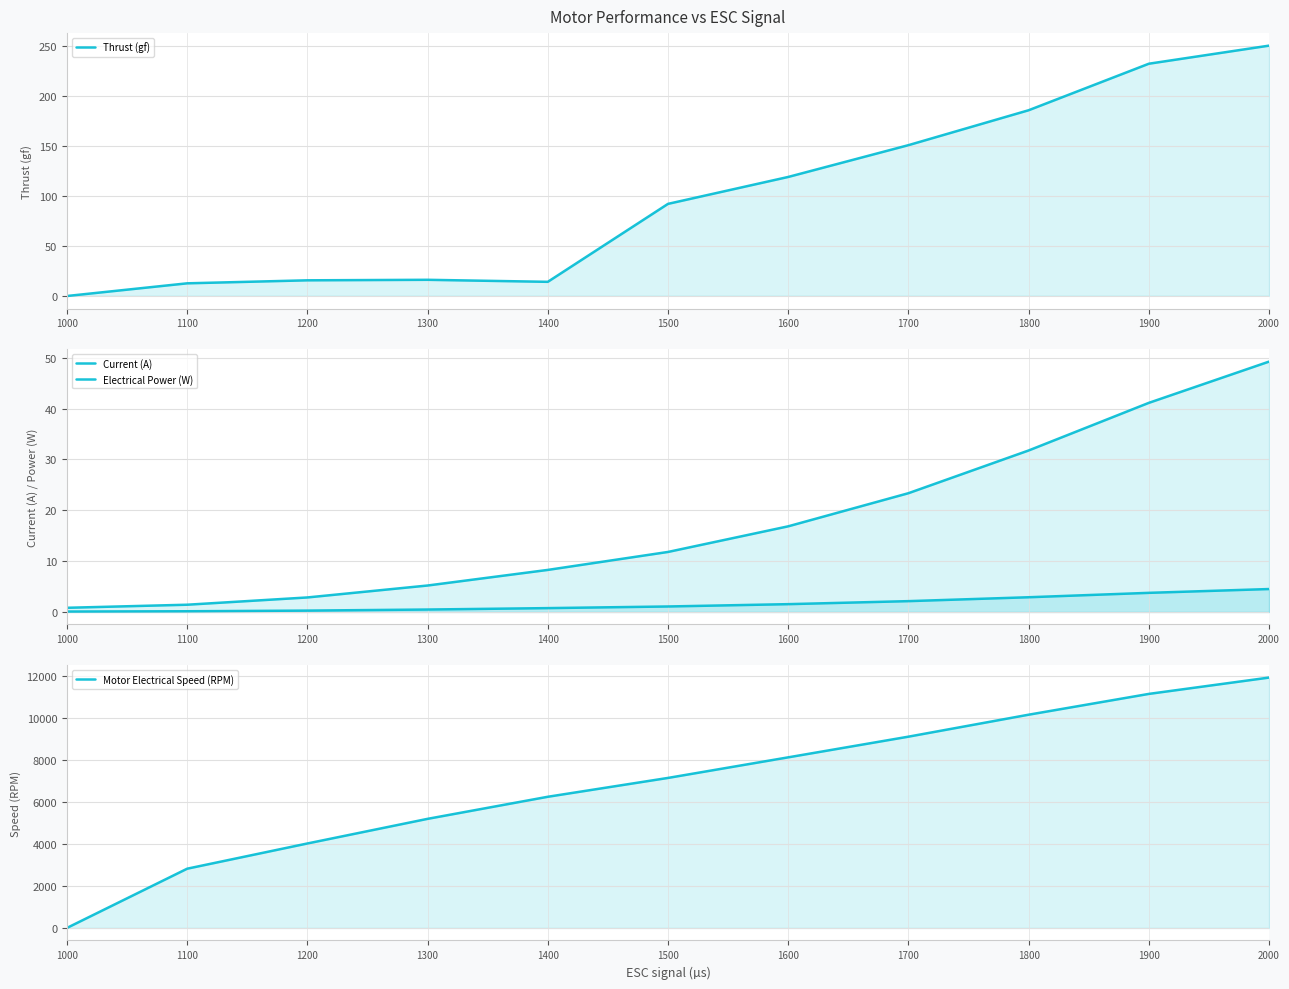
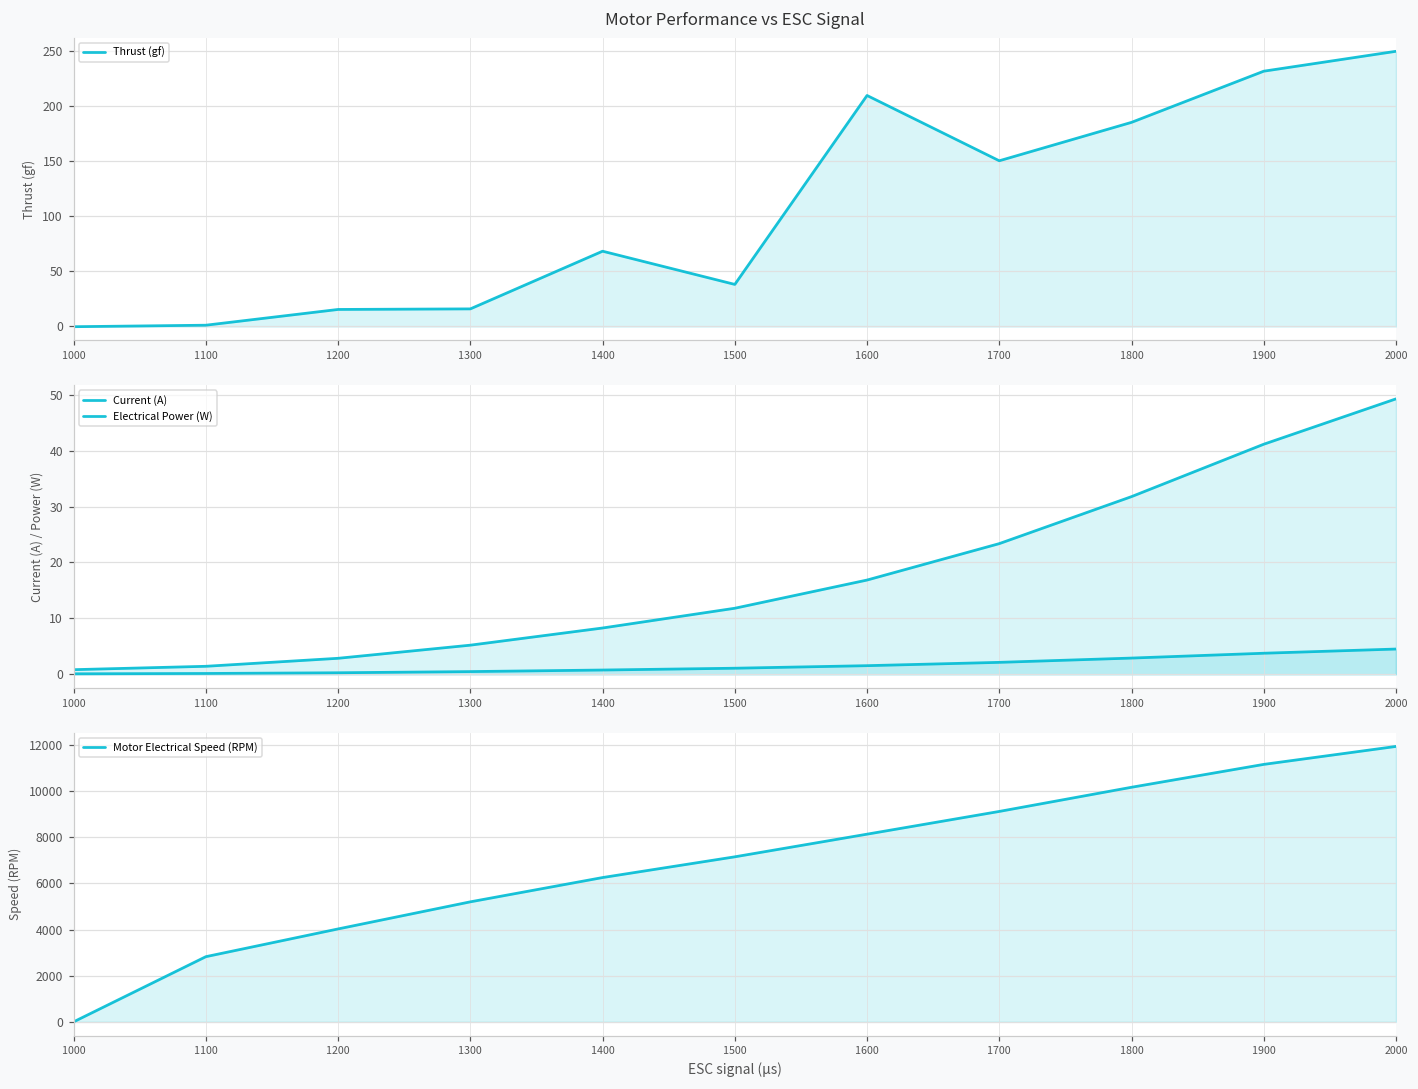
  {
    "Motor Performance vs ESC Signal": {
      "1000": 0,
-     "1100": 12,
+     "1100": 1,
      "1200": 15,
      "1300": 16,
-     "1400": 14,
-     "1500": 92,
-     "1600": 119,
+     "1400": 68,
+     "1500": 38,
+     "1600": 210,
      "1700": 151,
      "1800": 185,
      "1900": 232,
      "2000": 250
    }
  }
